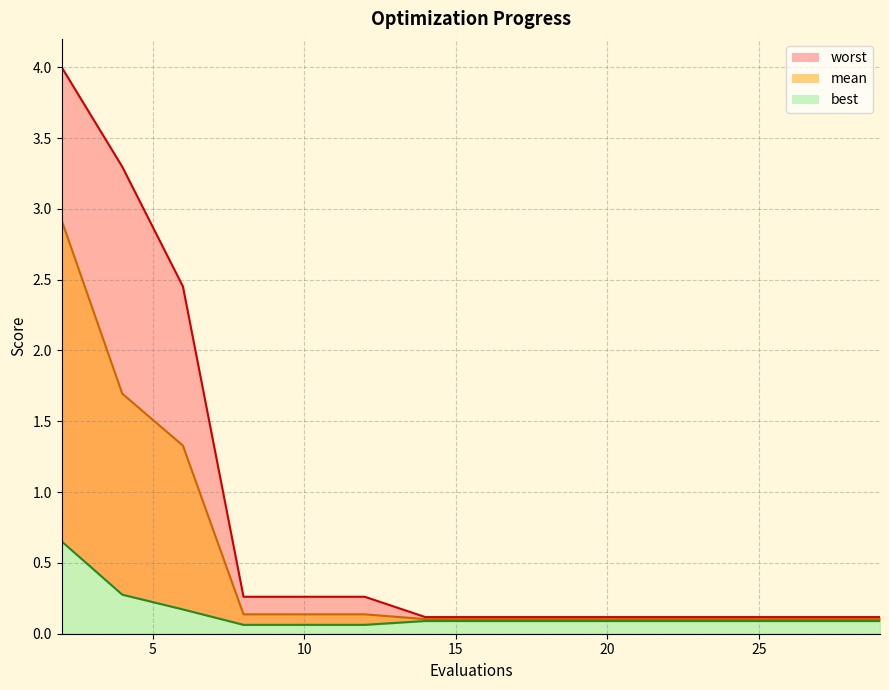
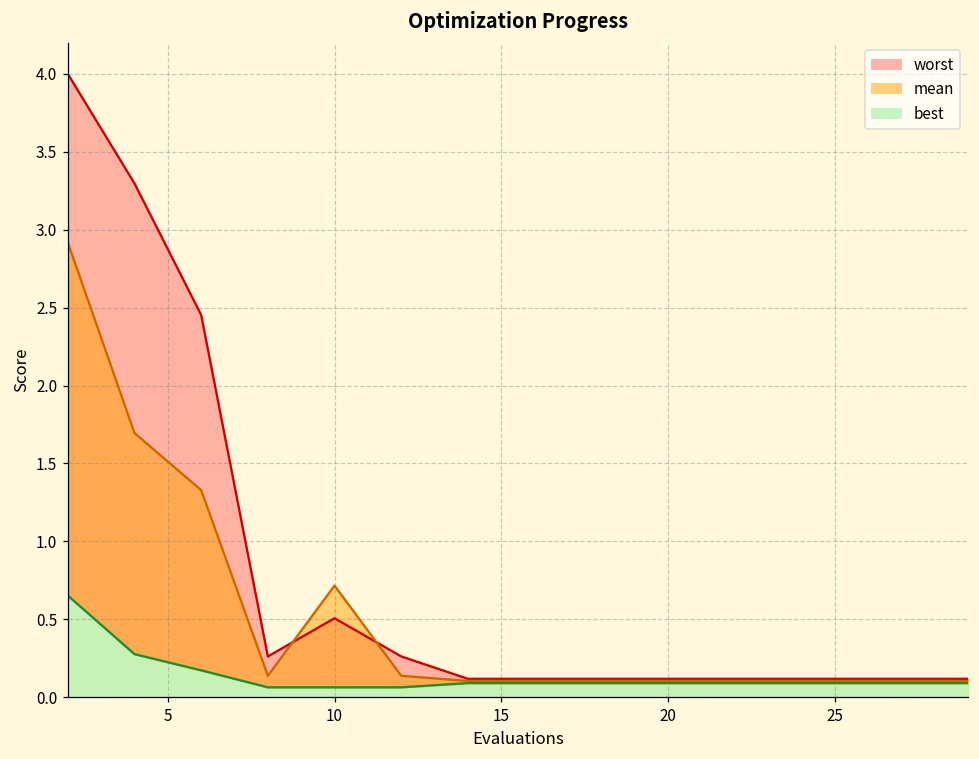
  {
    "worst": {
-     "10": 0.26
+     "10": 0.51
    },
    "mean": {
-     "10": 0.14
+     "10": 0.72
    },
    "best": {
      "10": 0.06
    }
  }
